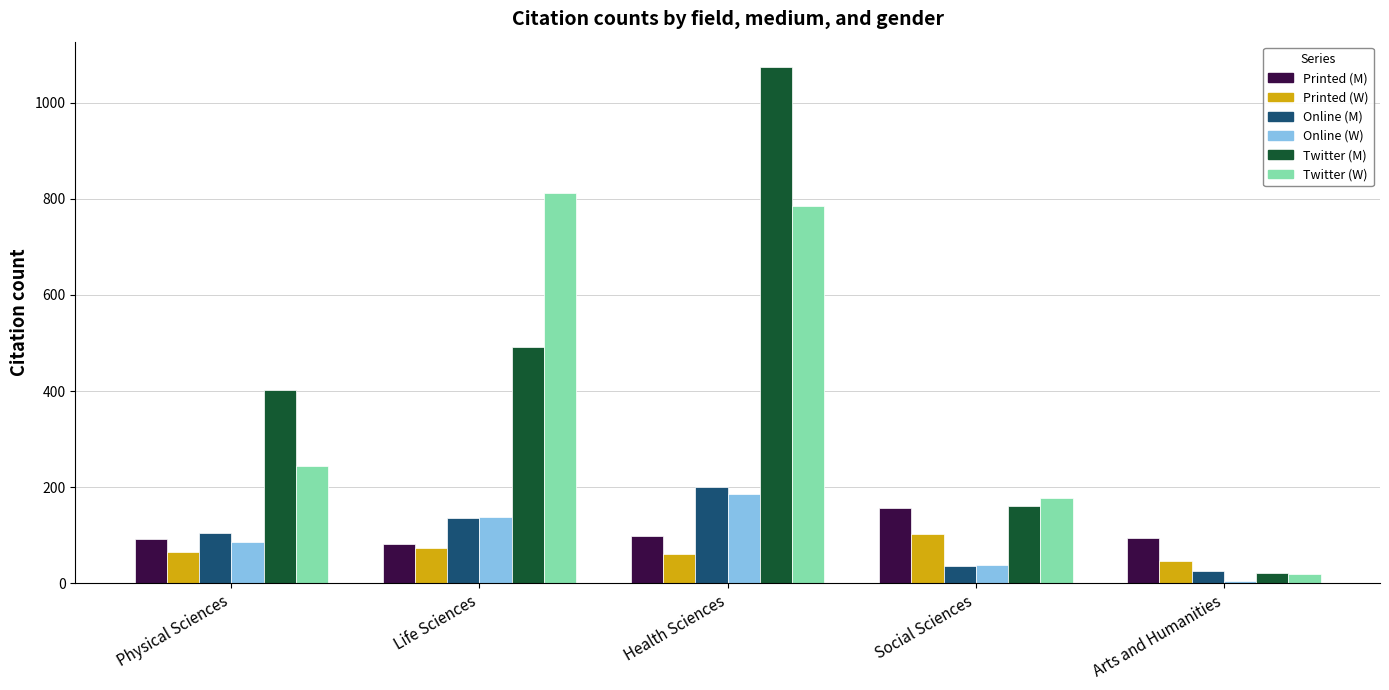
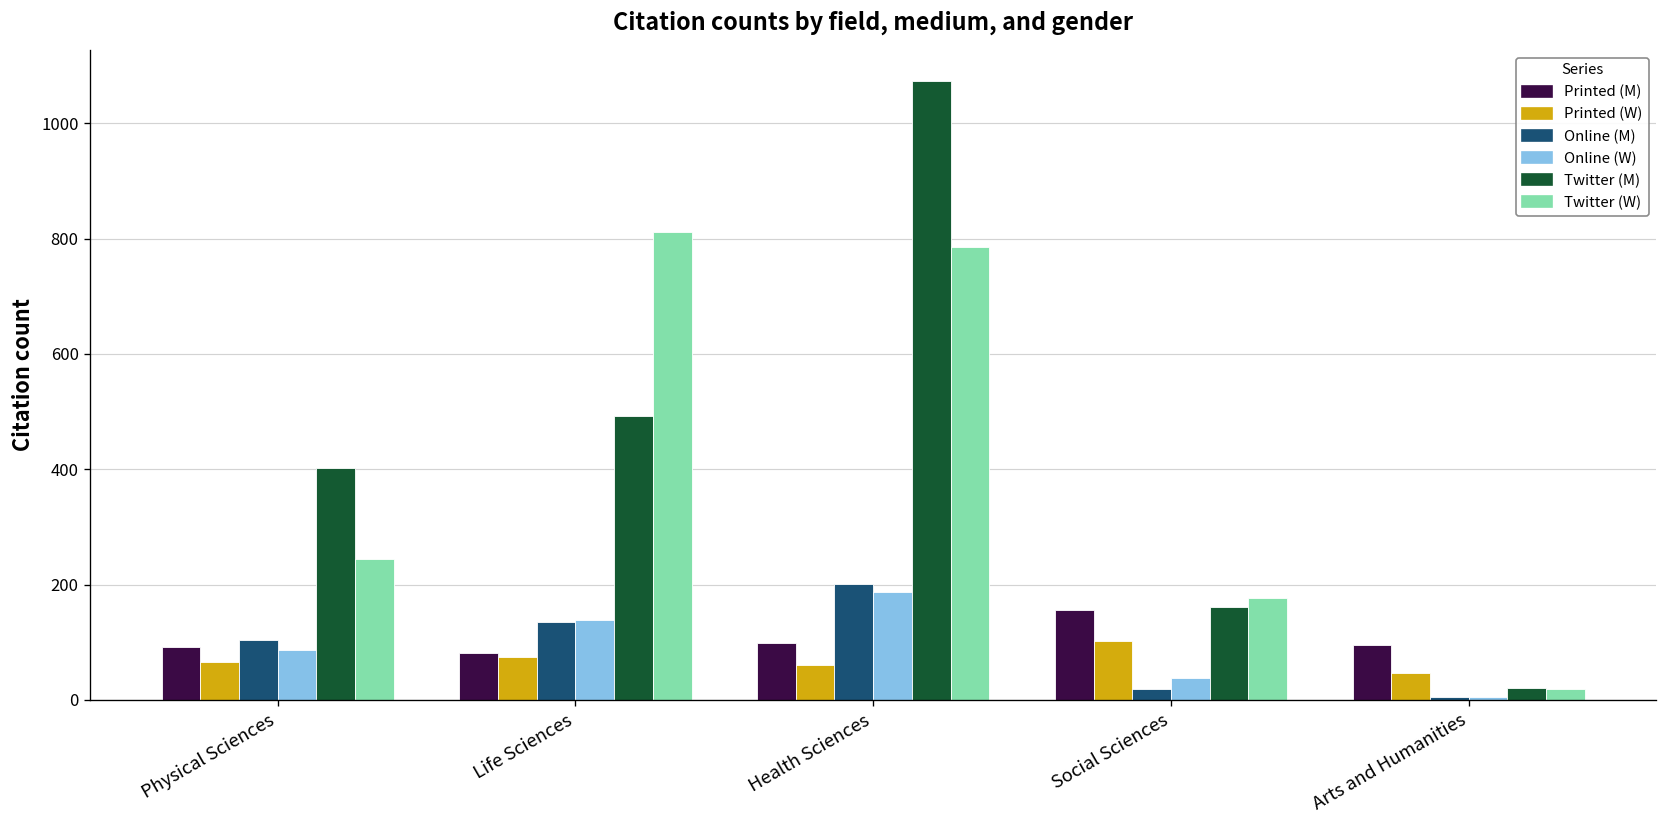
  {
    "Printed (M)": {
      "Physical Sciences": 90,
      "Life Sciences": 80,
      "Health Sciences": 100,
      "Social Sciences": 160,
      "Arts and Humanities": 100
    },
    "Printed (W)": {
      "Physical Sciences": 70,
      "Life Sciences": 70,
      "Health Sciences": 60,
      "Social Sciences": 100,
      "Arts and Humanities": 50
    },
    "Online (M)": {
      "Physical Sciences": 100,
      "Life Sciences": 140,
      "Health Sciences": 200,
-     "Social Sciences": 40,
-     "Arts and Humanities": 20
+     "Social Sciences": 20,
+     "Arts and Humanities": 10
    },
    "Online (W)": {
      "Physical Sciences": 90,
      "Life Sciences": 140,
      "Health Sciences": 190,
      "Social Sciences": 40
    },
    "Twitter (M)": {
      "Physical Sciences": 400,
      "Life Sciences": 490,
      "Health Sciences": 1070,
      "Social Sciences": 160,
      "Arts and Humanities": 20
    },
    "Twitter (W)": {
      "Physical Sciences": 240,
      "Life Sciences": 810,
      "Health Sciences": 790,
      "Social Sciences": 180,
      "Arts and Humanities": 20
    }
  }
